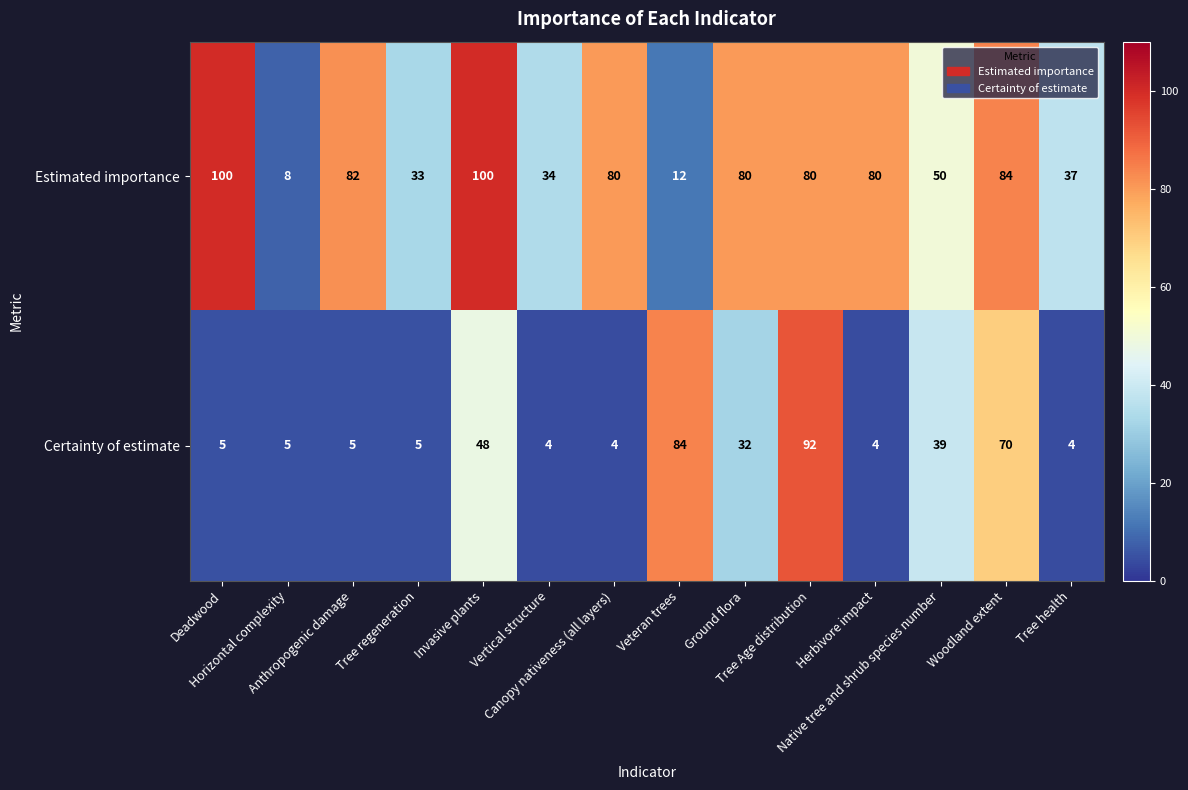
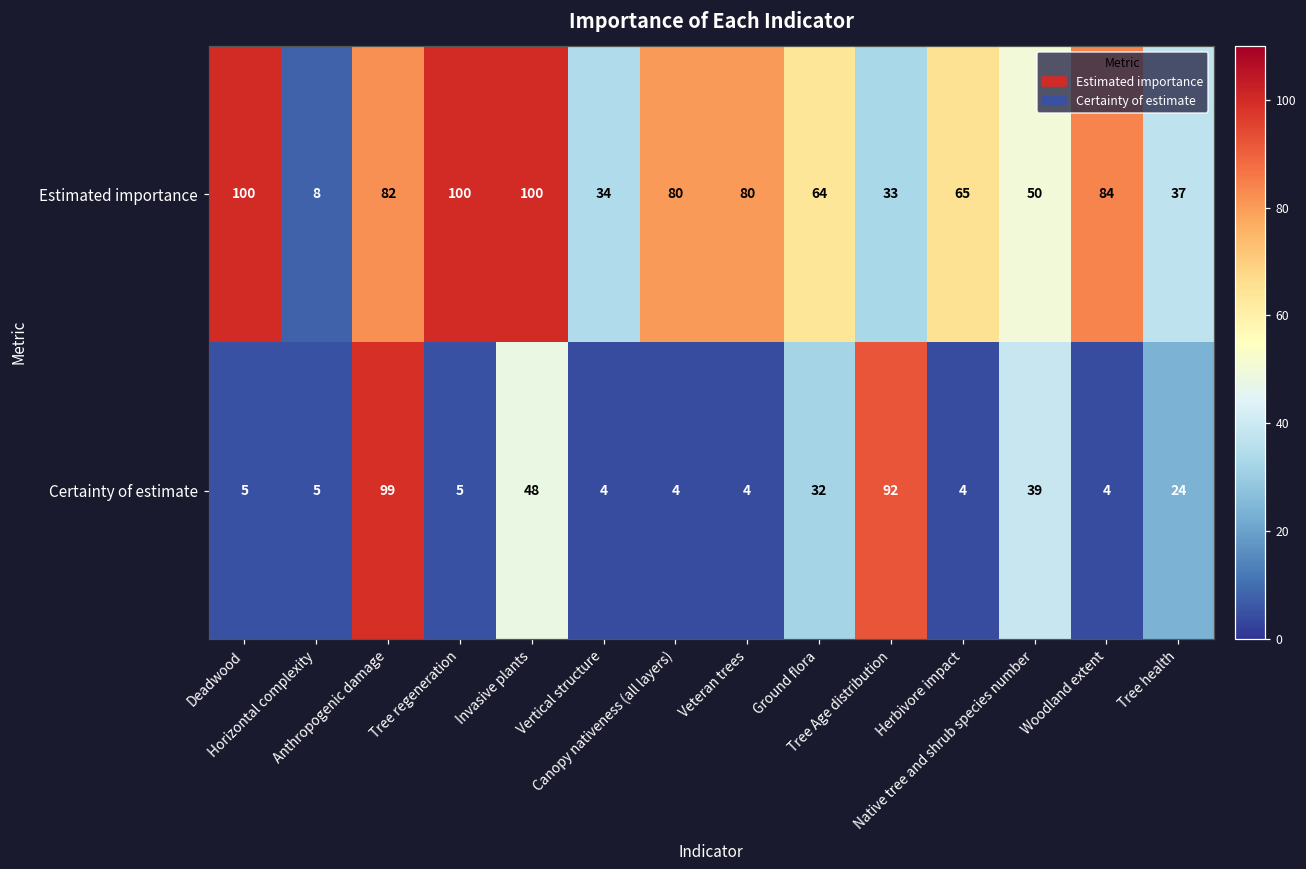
  {
    "Estimated importance": {
      "Deadwood": 100,
      "Horizontal complexity": 8,
      "Anthropogenic damage": 82,
-     "Tree regeneration": 33,
+     "Tree regeneration": 100,
      "Invasive plants": 100,
      "Vertical structure": 34,
      "Canopy nativeness (all layers)": 80,
-     "Veteran trees": 12,
-     "Ground flora": 80,
-     "Tree Age distribution": 80,
-     "Herbivore impact": 80,
+     "Veteran trees": 80,
+     "Ground flora": 64,
+     "Tree Age distribution": 33,
+     "Herbivore impact": 65,
      "Native tree and shrub species number": 50,
      "Woodland extent": 84,
      "Tree health": 37
    },
    "Certainty of estimate": {
      "Deadwood": 5,
      "Horizontal complexity": 5,
-     "Anthropogenic damage": 5,
+     "Anthropogenic damage": 99,
      "Tree regeneration": 5,
      "Invasive plants": 48,
      "Vertical structure": 4,
      "Canopy nativeness (all layers)": 4,
-     "Veteran trees": 84,
+     "Veteran trees": 4,
      "Ground flora": 32,
      "Tree Age distribution": 92,
      "Herbivore impact": 4,
      "Native tree and shrub species number": 39,
-     "Woodland extent": 70,
-     "Tree health": 4
+     "Woodland extent": 4,
+     "Tree health": 24
    }
  }
